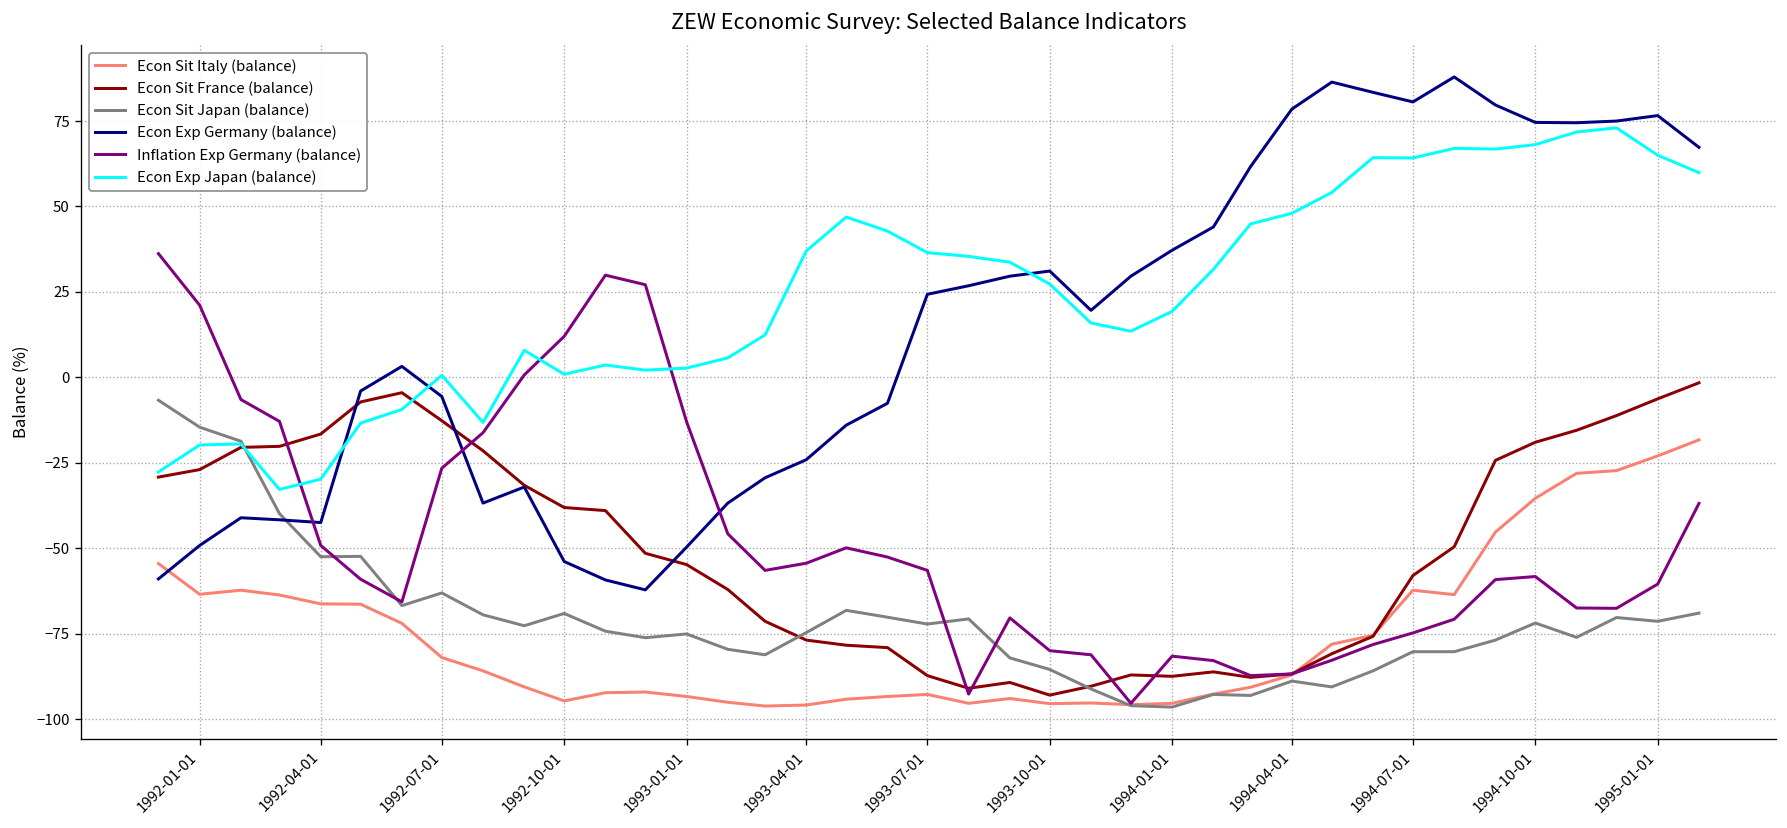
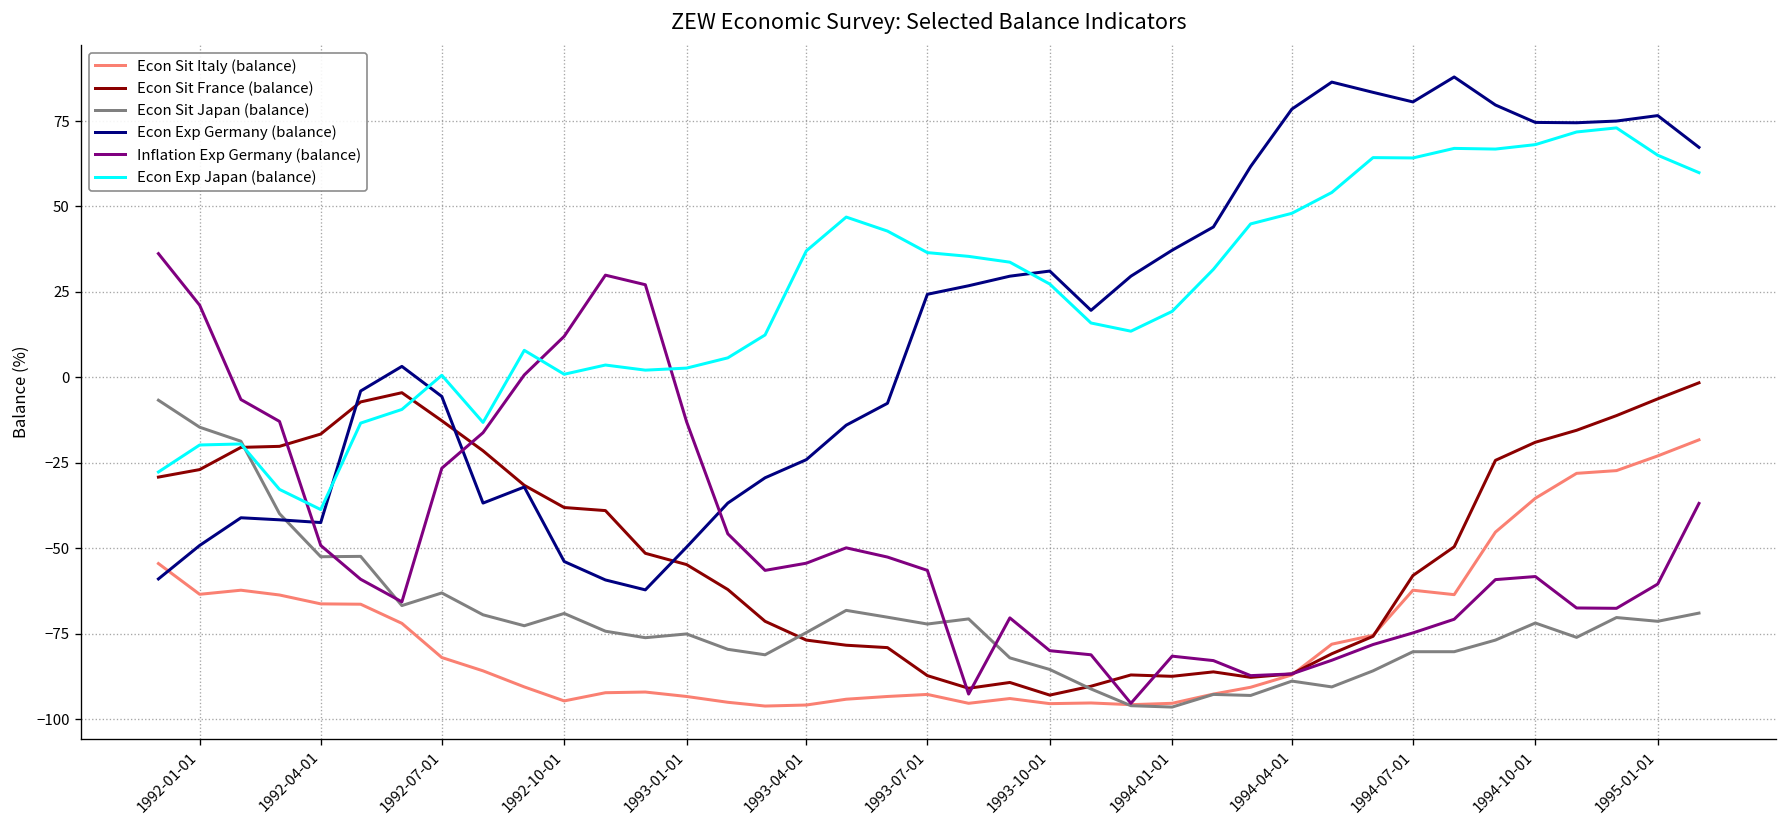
  {
    "Econ Sit Italy (balance)": {
      "1992-01-01": -64,
      "1992-04-01": -66,
      "1992-07-01": -82,
      "1992-10-01": -95,
      "1993-01-01": -93,
      "1993-04-01": -96,
      "1993-07-01": -93,
      "1993-10-01": -96,
      "1994-01-01": -95,
      "1994-07-01": -62,
      "1994-10-01": -35,
      "1995-01-01": -23
    },
    "Econ Sit France (balance)": {
      "1992-01-01": -27,
      "1992-04-01": -17,
      "1992-07-01": -13,
      "1992-10-01": -38,
      "1993-01-01": -55,
      "1993-04-01": -77,
      "1993-07-01": -87,
      "1993-10-01": -93,
      "1994-01-01": -88,
      "1994-07-01": -58,
      "1994-10-01": -19,
      "1995-01-01": -6
    },
    "Econ Sit Japan (balance)": {
      "1992-01-01": -15,
      "1992-04-01": -53,
      "1992-07-01": -63,
      "1992-10-01": -69,
      "1993-01-01": -75,
      "1993-04-01": -75,
      "1993-07-01": -72,
      "1993-10-01": -86,
      "1994-01-01": -97,
      "1994-04-01": -89,
      "1994-07-01": -80,
      "1994-10-01": -72,
      "1995-01-01": -71
    },
    "Econ Exp Germany (balance)": {
      "1992-01-01": -49,
      "1992-04-01": -43,
      "1992-07-01": -6,
      "1992-10-01": -54,
      "1993-01-01": -50,
      "1993-04-01": -24,
      "1993-07-01": 24,
      "1993-10-01": 31,
      "1994-01-01": 37,
      "1994-04-01": 79,
      "1994-07-01": 81,
      "1994-10-01": 75,
      "1995-01-01": 77
    },
    "Inflation Exp Germany (balance)": {
      "1992-01-01": 21,
      "1992-04-01": -49,
      "1992-07-01": -27,
      "1992-10-01": 12,
      "1993-01-01": -13,
      "1993-04-01": -54,
      "1993-07-01": -57,
      "1993-10-01": -80,
      "1994-01-01": -82,
      "1994-07-01": -75,
      "1994-10-01": -58,
      "1995-01-01": -61
    },
    "Econ Exp Japan (balance)": {
      "1992-01-01": -20,
-     "1992-04-01": -30,
+     "1992-04-01": -39,
      "1992-07-01": 1,
      "1992-10-01": 1,
      "1993-01-01": 3,
      "1993-04-01": 37,
      "1993-07-01": 37,
      "1993-10-01": 27,
      "1994-01-01": 19,
      "1994-04-01": 48,
      "1994-07-01": 64,
      "1994-10-01": 68,
      "1995-01-01": 65
    }
  }
